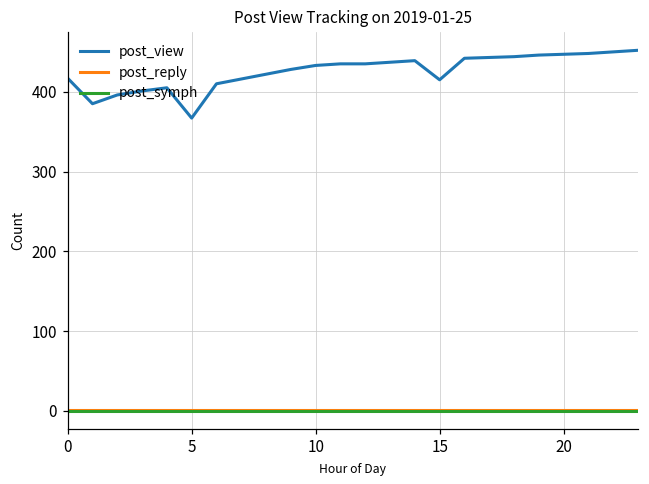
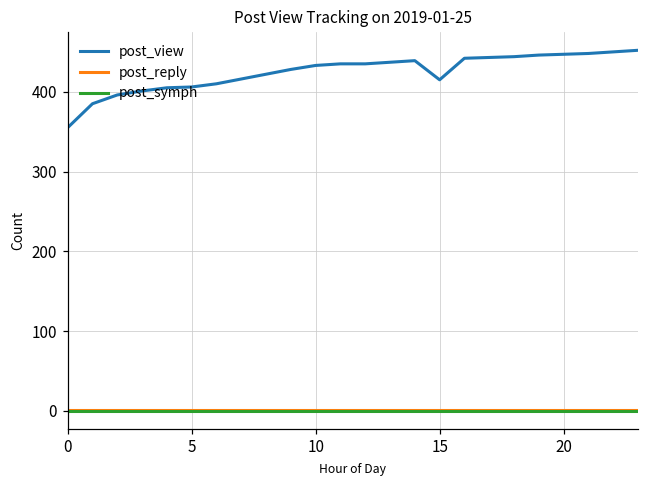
  {
    "post_view": {
-     "0": 420,
-     "5": 370,
+     "0": 360,
+     "5": 410,
      "10": 430,
      "15": 420,
      "20": 450
    },
    "post_symph": {
      "0": 0,
      "5": 0,
      "10": 0,
      "15": 0,
      "20": 0
    }
  }
